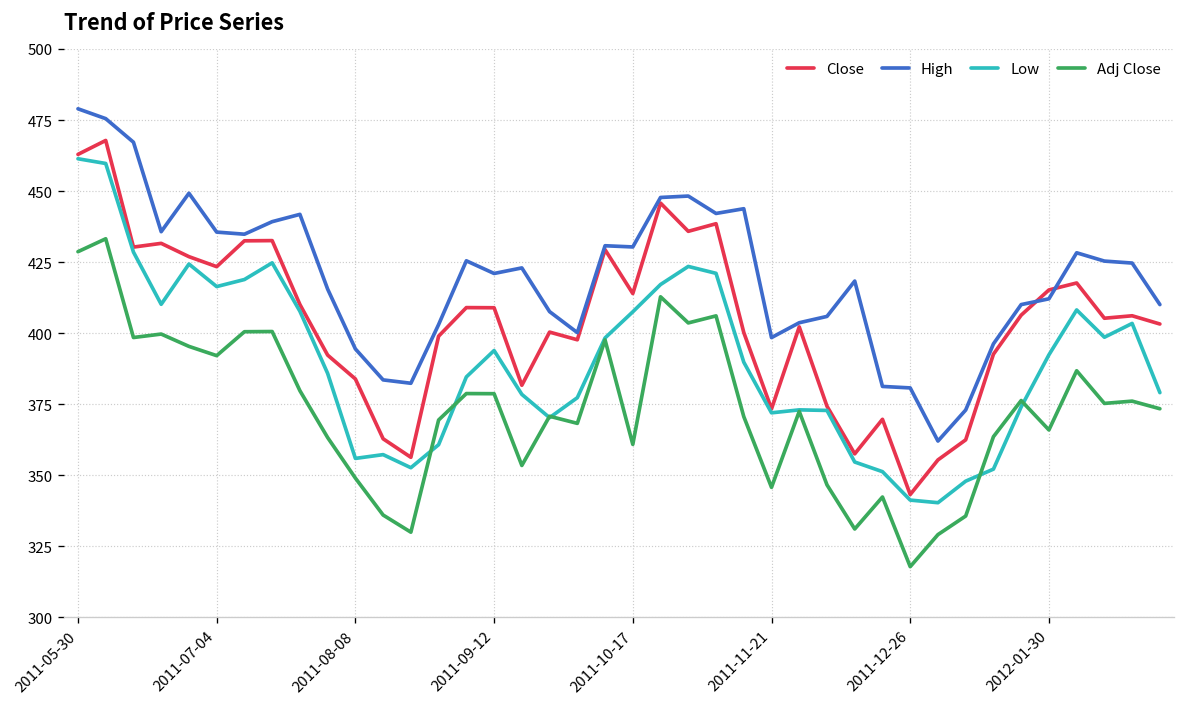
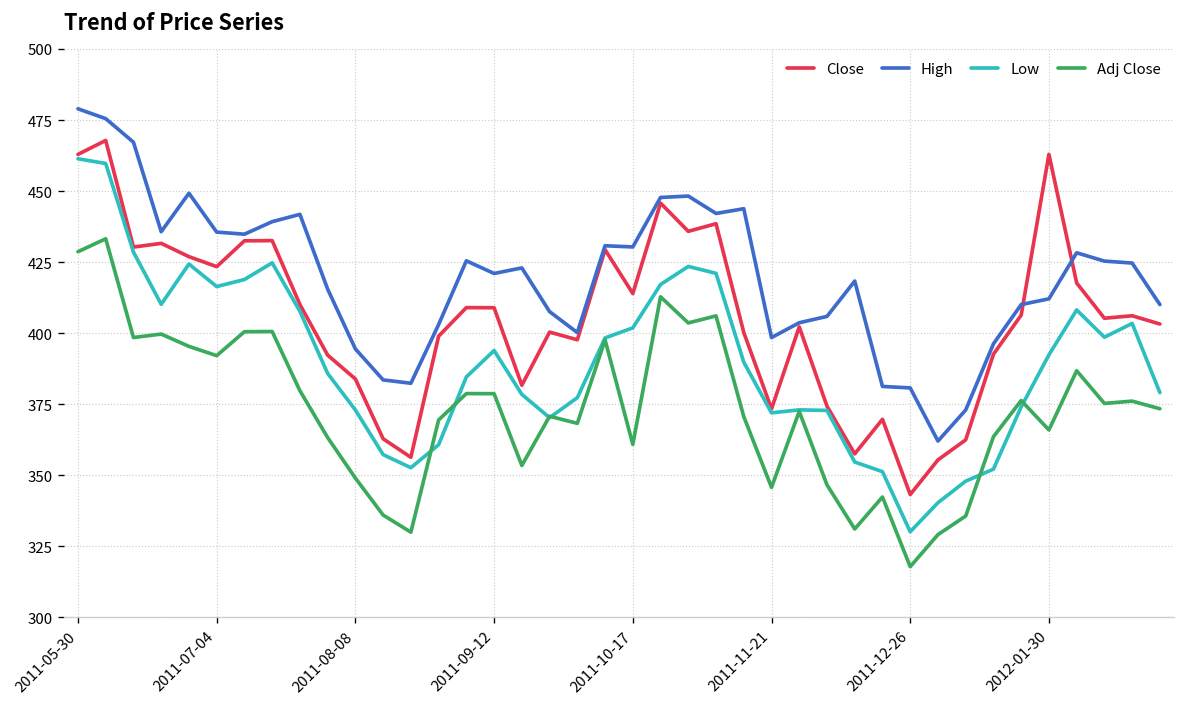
  {
    "Close": {
      "2011-05-30": 463,
      "2011-07-04": 423,
      "2011-08-08": 384,
      "2011-09-12": 409,
      "2011-10-17": 414,
      "2011-11-21": 373,
      "2011-12-26": 343,
-     "2012-01-30": 415
+     "2012-01-30": 463
    },
    "High": {
      "2011-05-30": 479,
      "2011-07-04": 436,
      "2011-08-08": 394,
      "2011-09-12": 421,
      "2011-10-17": 430,
      "2011-11-21": 398,
      "2011-12-26": 381,
      "2012-01-30": 412
    },
    "Low": {
      "2011-05-30": 461,
      "2011-07-04": 416,
-     "2011-08-08": 356,
+     "2011-08-08": 373,
      "2011-09-12": 394,
-     "2011-10-17": 408,
+     "2011-10-17": 402,
      "2011-11-21": 372,
-     "2011-12-26": 341,
+     "2011-12-26": 330,
      "2012-01-30": 392
    },
    "Adj Close": {
      "2011-05-30": 429,
      "2011-07-04": 392,
      "2011-08-08": 349,
      "2011-09-12": 379,
      "2011-10-17": 361,
      "2011-11-21": 346,
      "2011-12-26": 318,
      "2012-01-30": 366
    }
  }
